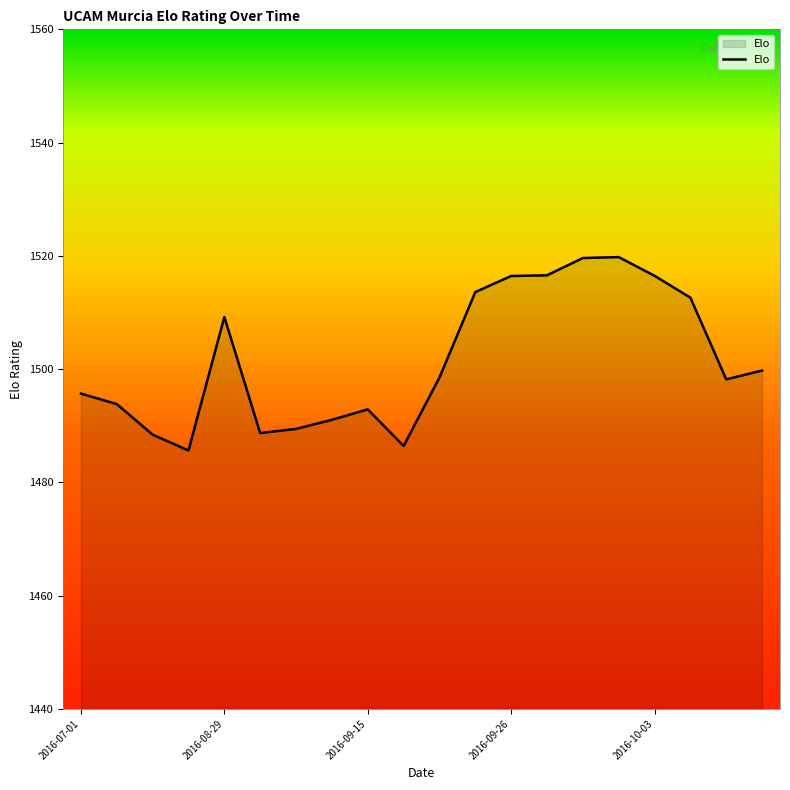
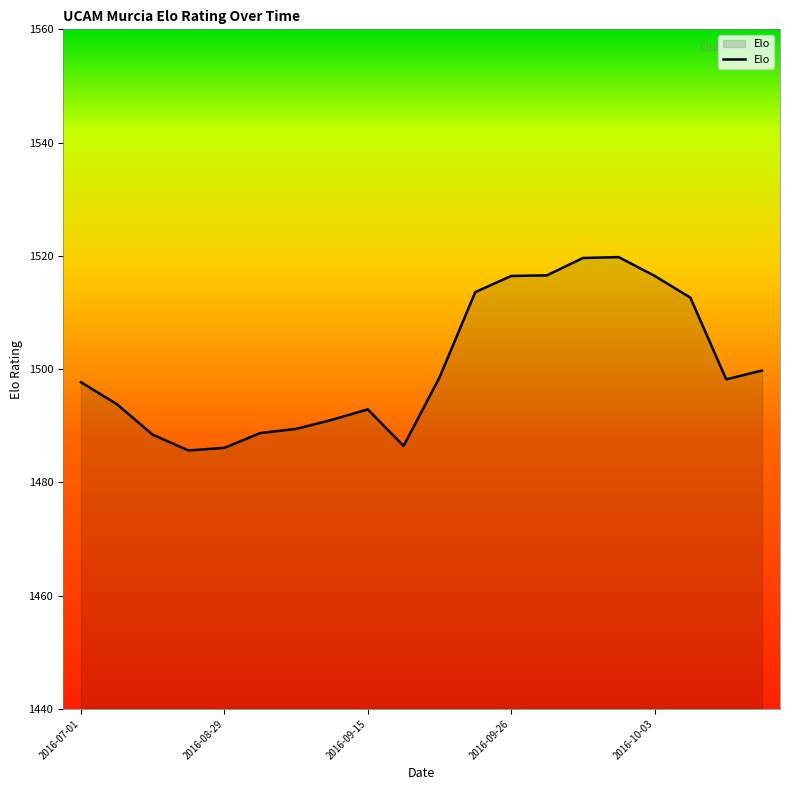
  {
-   "2016-07-01": 1496,
-   "2016-08-29": 1509,
+   "2016-07-01": 1498,
+   "2016-08-29": 1486,
    "2016-09-15": 1493,
    "2016-09-26": 1516,
    "2016-10-03": 1516
  }
